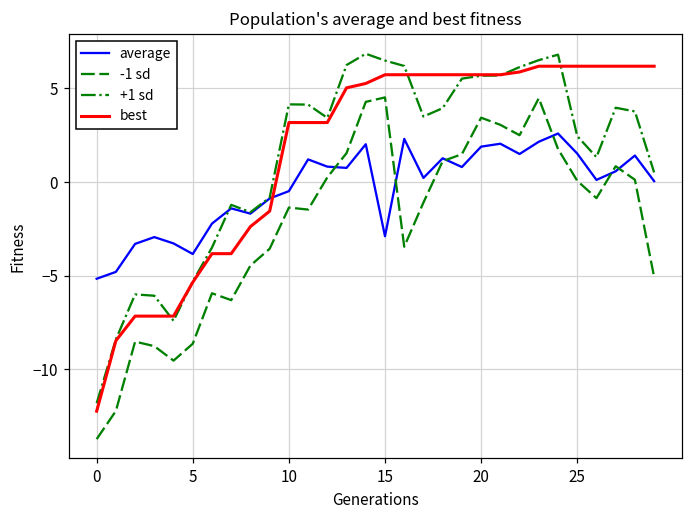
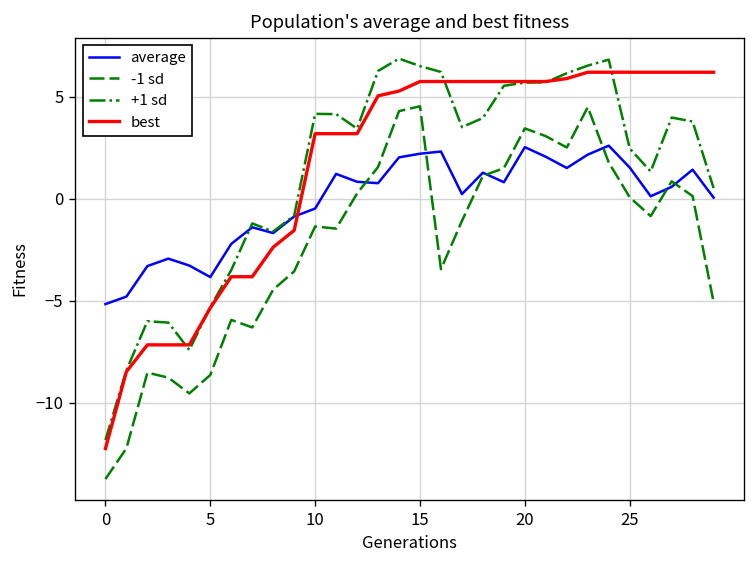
  {
    "average": {
      "0": -5.2,
      "5": -3.8,
      "10": -0.5,
-     "15": -2.9,
-     "20": 1.9,
+     "15": 2.2,
+     "20": 2.5,
      "25": 1.5
    },
    "best": {
      "0": -12.2,
      "10": 3.2,
      "15": 5.7,
      "25": 6.2
    }
  }
